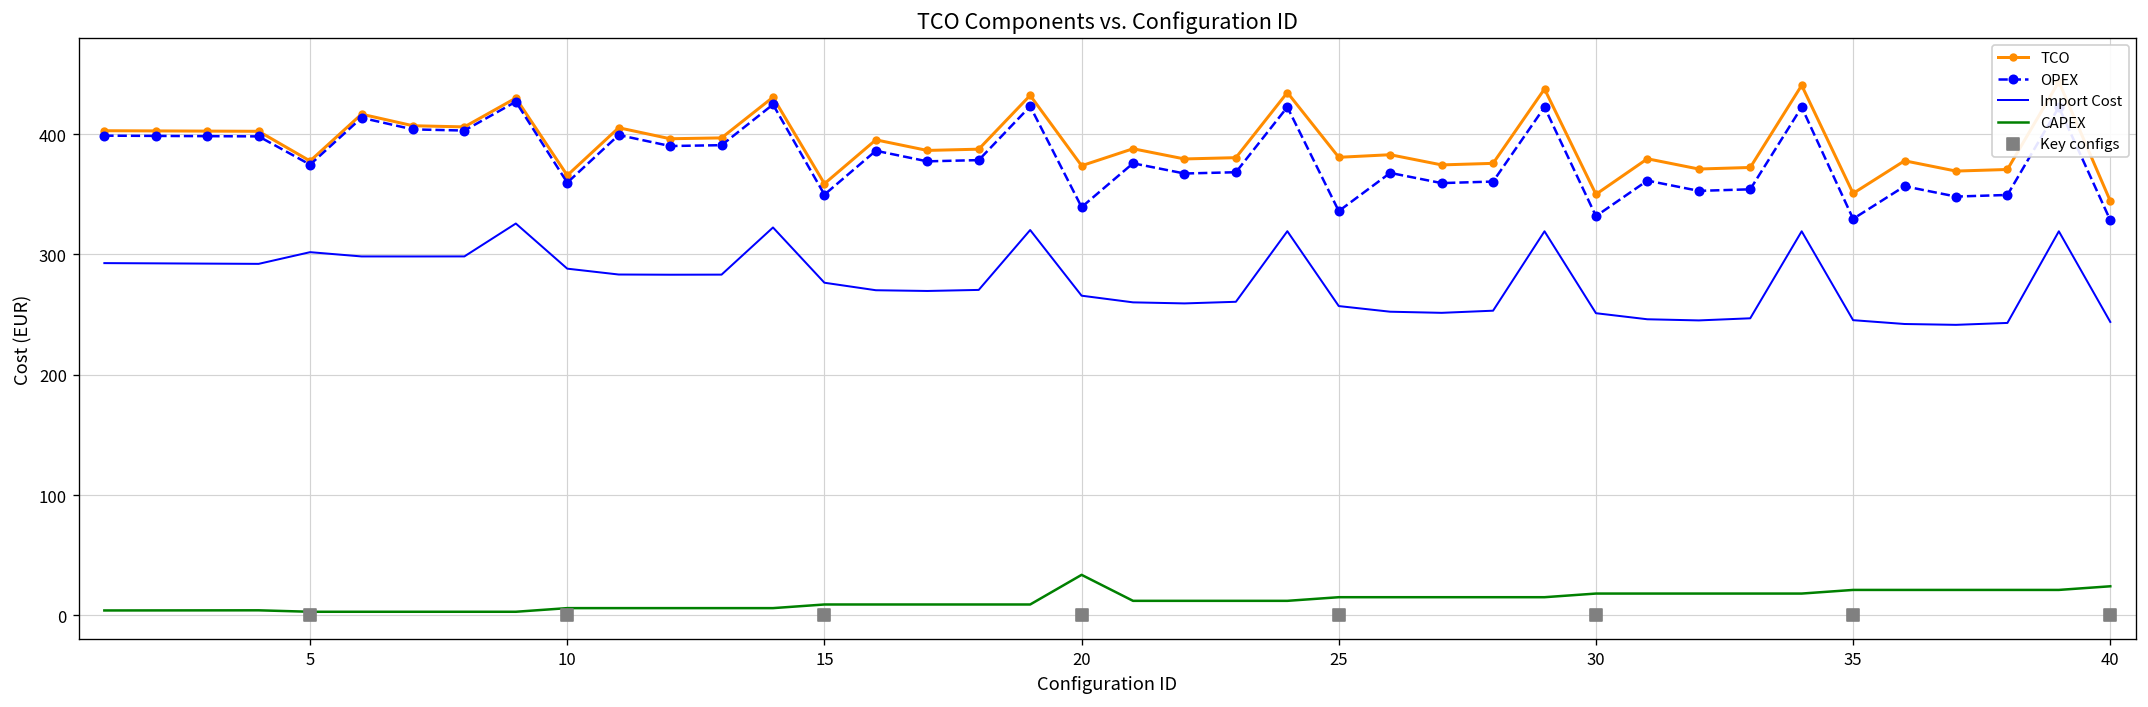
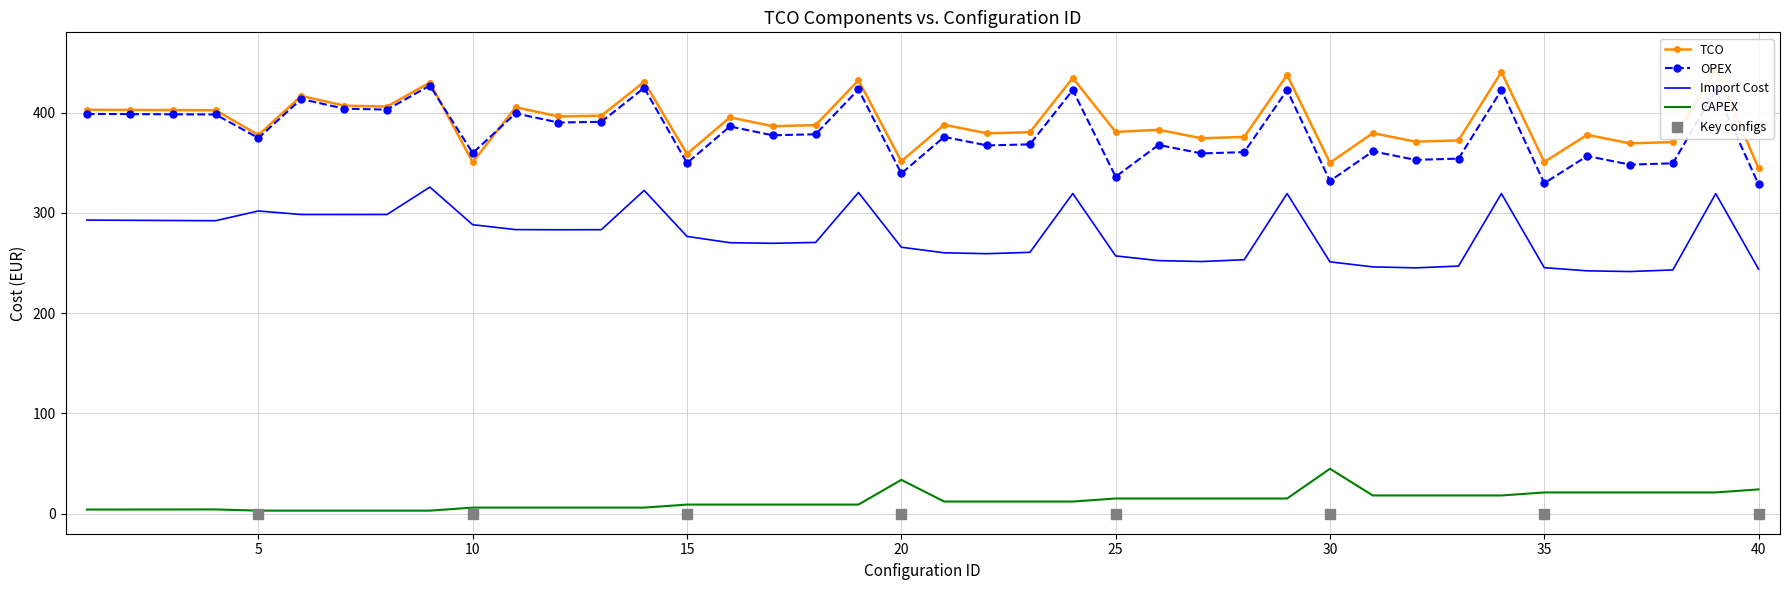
  {
    "TCO": {
      "5": 378,
-     "10": 366,
+     "10": 351,
      "15": 359,
-     "20": 374,
+     "20": 351,
      "25": 381,
      "30": 350,
      "35": 351,
      "40": 344
    },
    "CAPEX": {
      "5": 3,
      "10": 6,
      "15": 9,
      "20": 34,
      "25": 15,
-     "30": 18,
+     "30": 45,
      "35": 21,
      "40": 24
    }
  }
